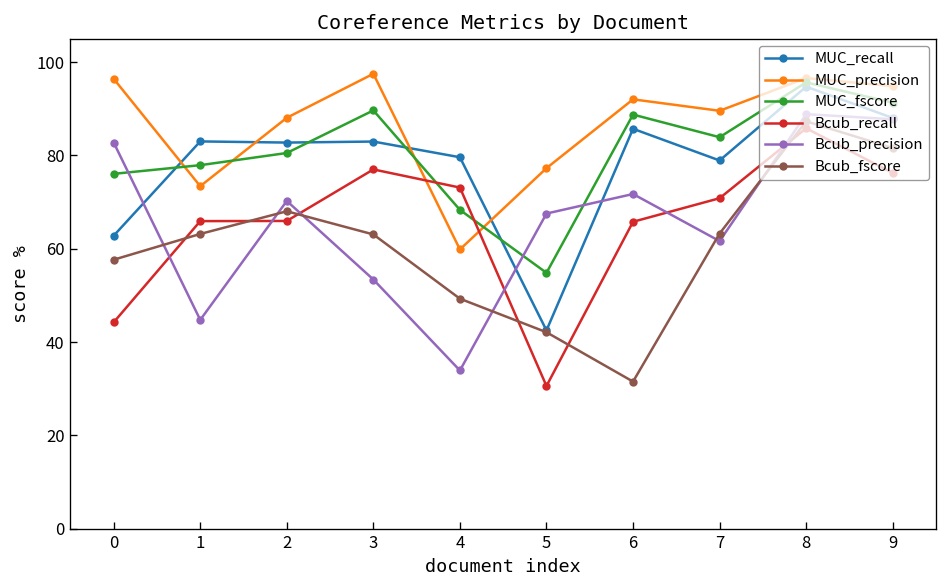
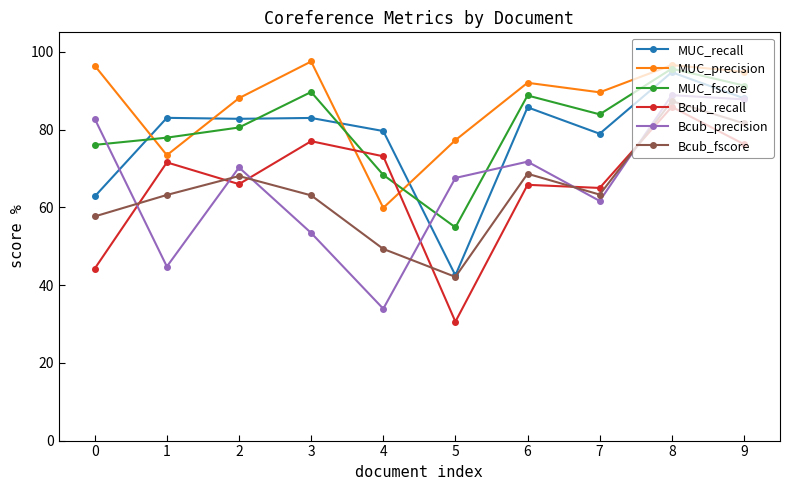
  {
    "MUC_recall": {
      "0": 63,
      "1": 83,
      "2": 83,
      "3": 83,
      "4": 80,
      "6": 86,
      "7": 79
    },
    "MUC_precision": {
      "0": 96,
      "1": 73,
      "2": 88,
      "3": 98,
      "4": 60,
      "5": 77,
      "6": 92,
      "7": 90
    },
    "MUC_fscore": {
      "0": 76,
      "1": 78,
      "2": 81,
      "3": 90,
      "4": 68,
      "5": 55,
      "6": 89,
      "7": 84
    },
    "Bcub_recall": {
      "0": 44,
-     "1": 66,
+     "1": 72,
      "2": 66,
      "3": 77,
      "4": 73,
      "5": 31,
      "6": 66,
-     "7": 71
+     "7": 65
    },
    "Bcub_precision": {
      "0": 83,
      "1": 45,
      "2": 70,
      "3": 53,
      "4": 34,
      "5": 68,
      "6": 72,
      "7": 62
    },
    "Bcub_fscore": {
      "0": 58,
      "1": 63,
      "2": 68,
      "3": 63,
      "4": 49,
-     "6": 32,
+     "6": 69,
      "7": 63
    }
  }
